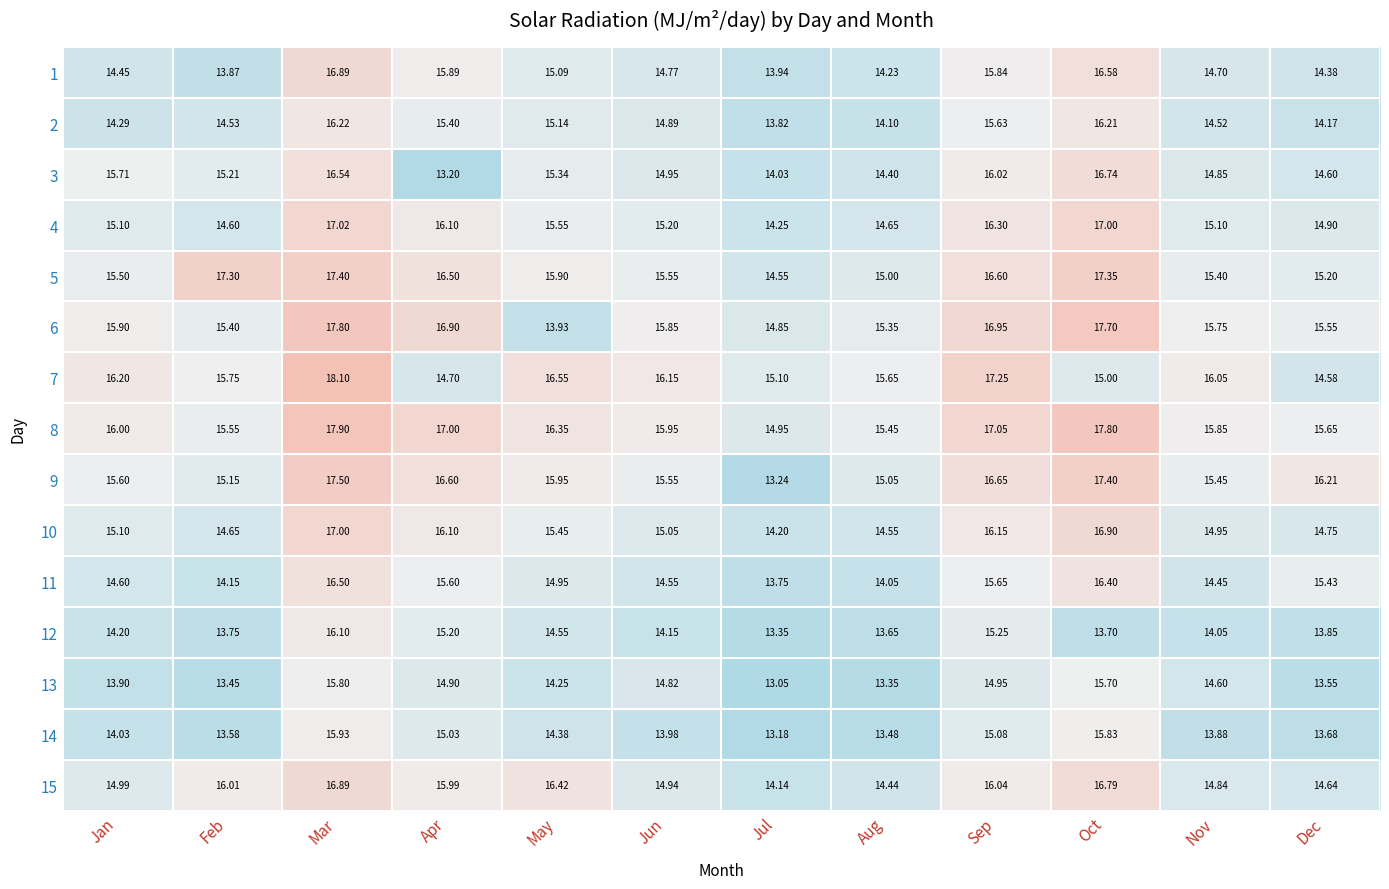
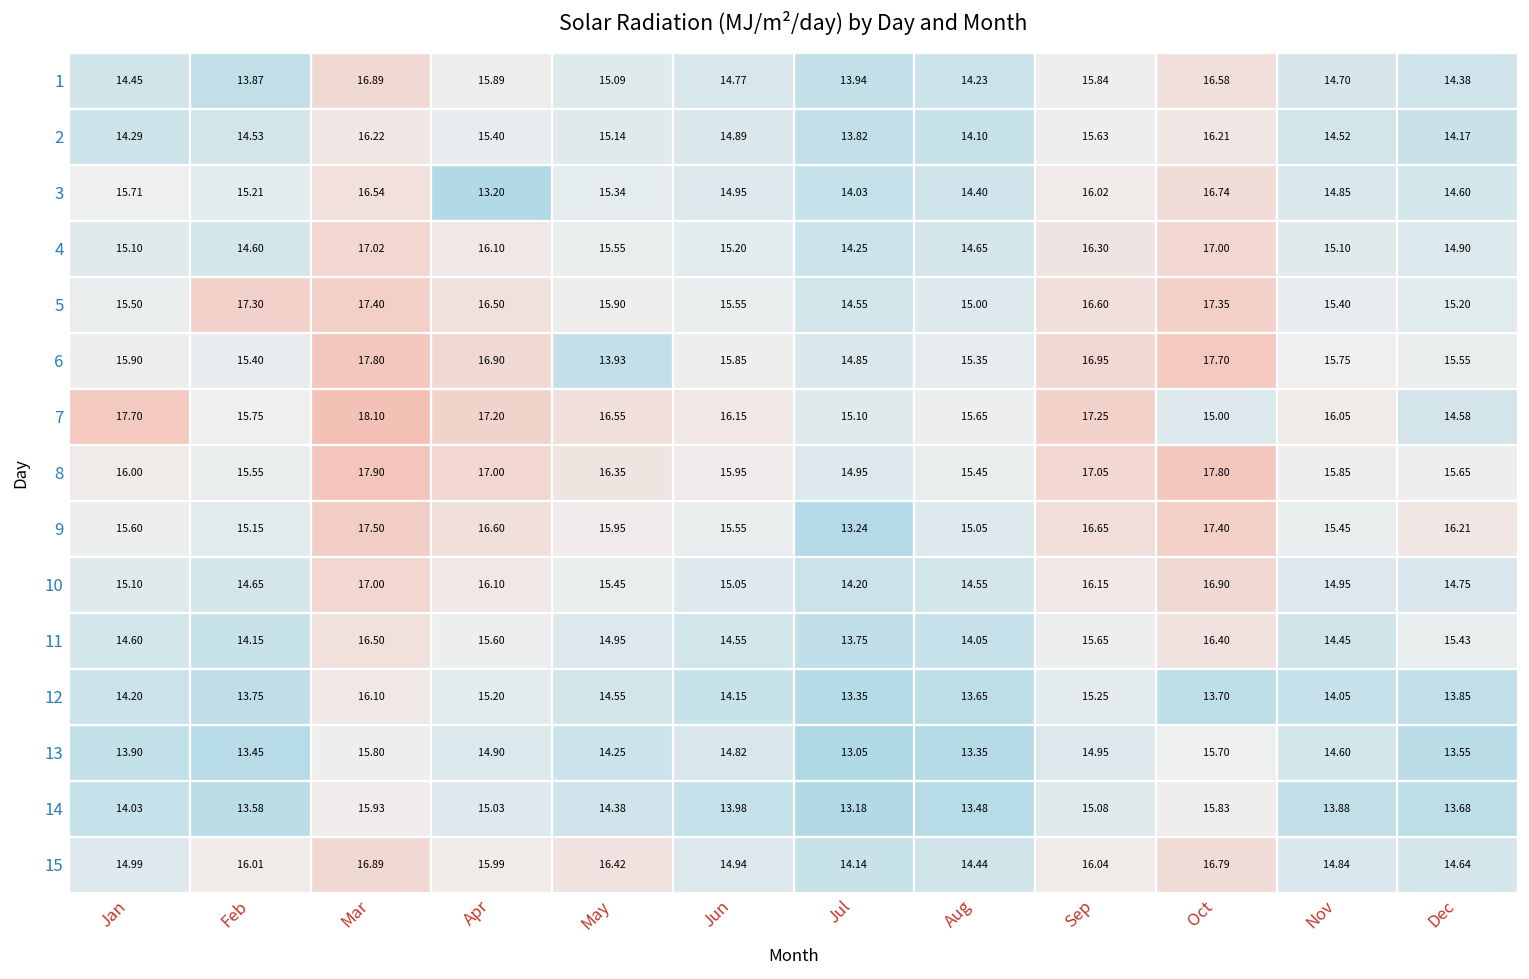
  {
    "1": {
      "Jan": 14.45,
      "Feb": 13.87,
      "Mar": 16.89,
      "Apr": 15.89,
      "May": 15.09,
      "Jun": 14.77,
      "Jul": 13.94,
      "Aug": 14.23,
      "Sep": 15.84,
      "Oct": 16.58,
      "Nov": 14.70,
      "Dec": 14.38
    },
    "2": {
      "Jan": 14.29,
      "Feb": 14.53,
      "Mar": 16.22,
      "Apr": 15.40,
      "May": 15.14,
      "Jun": 14.89,
      "Jul": 13.82,
      "Aug": 14.10,
      "Sep": 15.63,
      "Oct": 16.21,
      "Nov": 14.52,
      "Dec": 14.17
    },
    "3": {
      "Jan": 15.71,
      "Feb": 15.21,
      "Mar": 16.54,
      "Apr": 13.20,
      "May": 15.34,
      "Jun": 14.95,
      "Jul": 14.03,
      "Aug": 14.40,
      "Sep": 16.02,
      "Oct": 16.74,
      "Nov": 14.85,
      "Dec": 14.60
    },
    "4": {
      "Jan": 15.10,
      "Feb": 14.60,
      "Mar": 17.02,
      "Apr": 16.10,
      "May": 15.55,
      "Jun": 15.20,
      "Jul": 14.25,
      "Aug": 14.65,
      "Sep": 16.30,
      "Oct": 17.00,
      "Nov": 15.10,
      "Dec": 14.90
    },
    "5": {
      "Jan": 15.50,
      "Feb": 17.30,
      "Mar": 17.40,
      "Apr": 16.50,
      "May": 15.90,
      "Jun": 15.55,
      "Jul": 14.55,
      "Aug": 15.00,
      "Sep": 16.60,
      "Oct": 17.35,
      "Nov": 15.40,
      "Dec": 15.20
    },
    "6": {
      "Jan": 15.90,
      "Feb": 15.40,
      "Mar": 17.80,
      "Apr": 16.90,
      "May": 13.93,
      "Jun": 15.85,
      "Jul": 14.85,
      "Aug": 15.35,
      "Sep": 16.95,
      "Oct": 17.70,
      "Nov": 15.75,
      "Dec": 15.55
    },
    "7": {
-     "Jan": 16.20,
+     "Jan": 17.70,
      "Feb": 15.75,
      "Mar": 18.10,
-     "Apr": 14.70,
+     "Apr": 17.20,
      "May": 16.55,
      "Jun": 16.15,
      "Jul": 15.10,
      "Aug": 15.65,
      "Sep": 17.25,
      "Oct": 15.00,
      "Nov": 16.05,
      "Dec": 14.58
    },
    "8": {
      "Jan": 16.00,
      "Feb": 15.55,
      "Mar": 17.90,
      "Apr": 17.00,
      "May": 16.35,
      "Jun": 15.95,
      "Jul": 14.95,
      "Aug": 15.45,
      "Sep": 17.05,
      "Oct": 17.80,
      "Nov": 15.85,
      "Dec": 15.65
    },
    "9": {
      "Jan": 15.60,
      "Feb": 15.15,
      "Mar": 17.50,
      "Apr": 16.60,
      "May": 15.95,
      "Jun": 15.55,
      "Jul": 13.24,
      "Aug": 15.05,
      "Sep": 16.65,
      "Oct": 17.40,
      "Nov": 15.45,
      "Dec": 16.21
    },
    "10": {
      "Jan": 15.10,
      "Feb": 14.65,
      "Mar": 17.00,
      "Apr": 16.10,
      "May": 15.45,
      "Jun": 15.05,
      "Jul": 14.20,
      "Aug": 14.55,
      "Sep": 16.15,
      "Oct": 16.90,
      "Nov": 14.95,
      "Dec": 14.75
    },
    "11": {
      "Jan": 14.60,
      "Feb": 14.15,
      "Mar": 16.50,
      "Apr": 15.60,
      "May": 14.95,
      "Jun": 14.55,
      "Jul": 13.75,
      "Aug": 14.05,
      "Sep": 15.65,
      "Oct": 16.40,
      "Nov": 14.45,
      "Dec": 15.43
    },
    "12": {
      "Jan": 14.20,
      "Feb": 13.75,
      "Mar": 16.10,
      "Apr": 15.20,
      "May": 14.55,
      "Jun": 14.15,
      "Jul": 13.35,
      "Aug": 13.65,
      "Sep": 15.25,
      "Oct": 13.70,
      "Nov": 14.05,
      "Dec": 13.85
    },
    "13": {
      "Jan": 13.90,
      "Feb": 13.45,
      "Mar": 15.80,
      "Apr": 14.90,
      "May": 14.25,
      "Jun": 14.82,
      "Jul": 13.05,
      "Aug": 13.35,
      "Sep": 14.95,
      "Oct": 15.70,
      "Nov": 14.60,
      "Dec": 13.55
    },
    "14": {
      "Jan": 14.03,
      "Feb": 13.58,
      "Mar": 15.93,
      "Apr": 15.03,
      "May": 14.38,
      "Jun": 13.98,
      "Jul": 13.18,
      "Aug": 13.48,
      "Sep": 15.08,
      "Oct": 15.83,
      "Nov": 13.88,
      "Dec": 13.68
    },
    "15": {
      "Jan": 14.99,
      "Feb": 16.01,
      "Mar": 16.89,
      "Apr": 15.99,
      "May": 16.42,
      "Jun": 14.94,
      "Jul": 14.14,
      "Aug": 14.44,
      "Sep": 16.04,
      "Oct": 16.79,
      "Nov": 14.84,
      "Dec": 14.64
    }
  }
